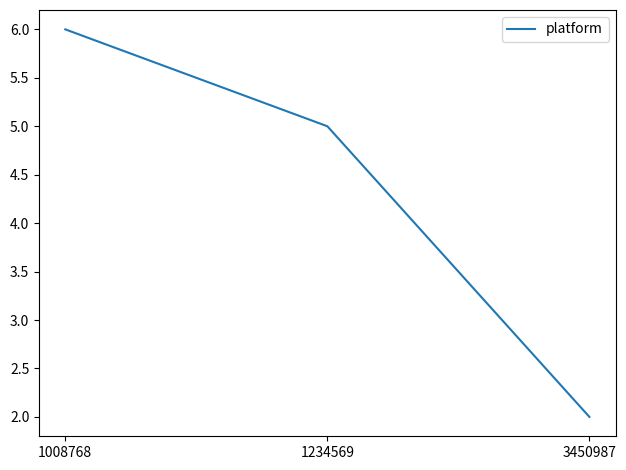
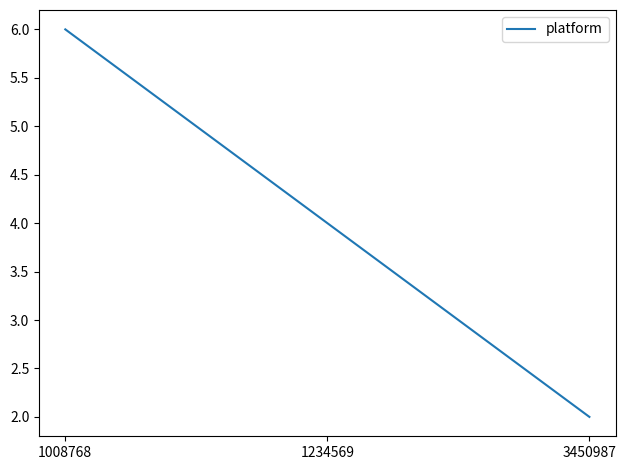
  {
    "1008768": 6,
-   "1234569": 5,
+   "1234569": 4,
    "3450987": 2
  }
